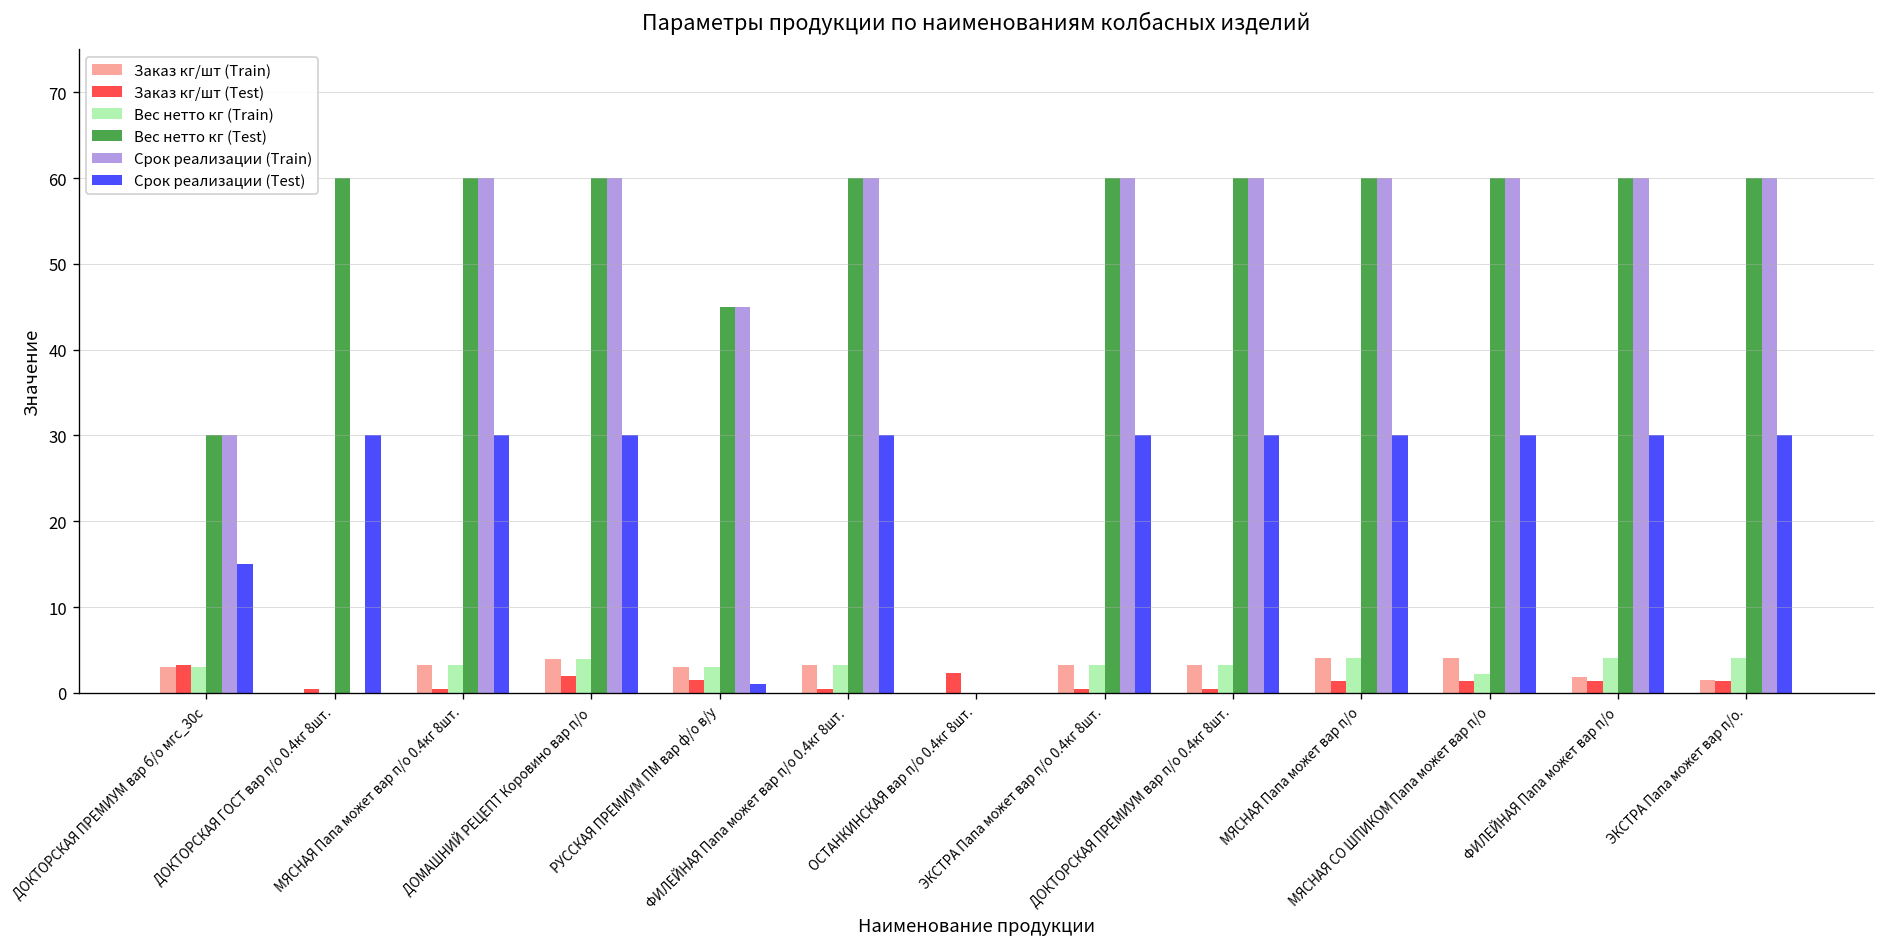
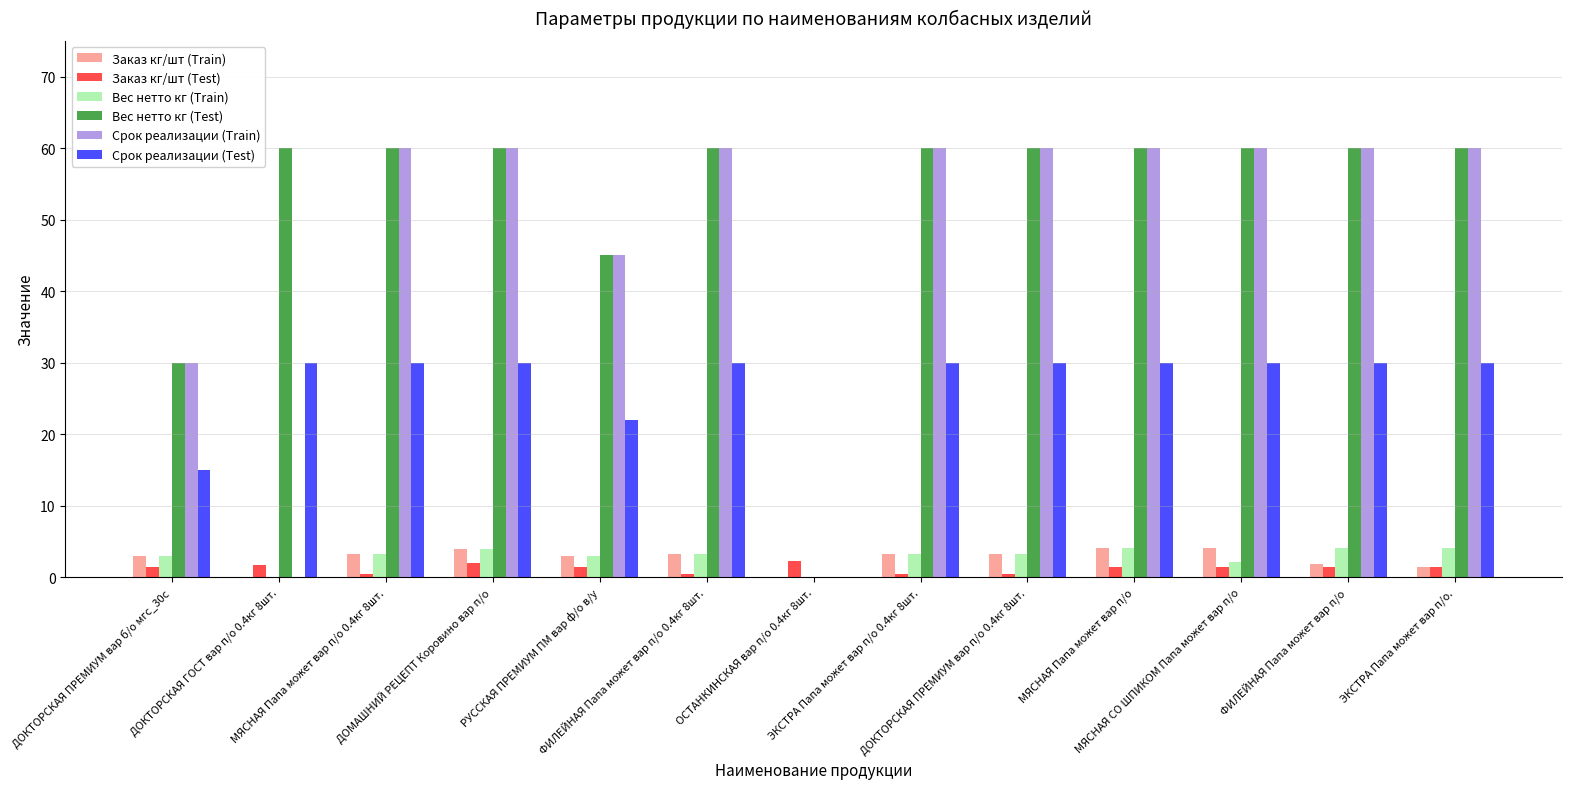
  {
    "Заказ кг/шт (Train)": {
      "ДОКТОРСКАЯ ПРЕМИУМ вар б/о мгс_30с": 3,
      "ДОКТОРСКАЯ ГОСТ вар п/о 0.4кг 8шт.": 0,
      "МЯСНАЯ Папа может вар п/о 0.4кг 8шт.": 3,
      "ДОМАШНИЙ РЕЦЕПТ Коровино вар п/о": 4,
      "РУССКАЯ ПРЕМИУМ ПМ вар ф/о в/у": 3,
      "ФИЛЕЙНАЯ Папа может вар п/о 0.4кг 8шт.": 3,
      "ОСТАНКИНСКАЯ вар п/о 0.4кг 8шт.": 0,
      "ЭКСТРА Папа может вар п/о 0.4кг 8шт.": 3,
      "ДОКТОРСКАЯ ПРЕМИУМ вар п/о 0.4кг 8шт.": 3,
      "МЯСНАЯ Папа может вар п/о": 4,
      "МЯСНАЯ СО ШПИКОМ Папа может вар п/о": 4,
      "ФИЛЕЙНАЯ Папа может вар п/о": 2,
      "ЭКСТРА Папа может вар п/о.": 2
    },
    "Заказ кг/шт (Test)": {
-     "ДОКТОРСКАЯ ПРЕМИУМ вар б/о мгс_30с": 3,
-     "ДОКТОРСКАЯ ГОСТ вар п/о 0.4кг 8шт.": 0,
+     "ДОКТОРСКАЯ ПРЕМИУМ вар б/о мгс_30с": 1,
+     "ДОКТОРСКАЯ ГОСТ вар п/о 0.4кг 8шт.": 2,
      "МЯСНАЯ Папа может вар п/о 0.4кг 8шт.": 0,
      "ДОМАШНИЙ РЕЦЕПТ Коровино вар п/о": 2,
      "РУССКАЯ ПРЕМИУМ ПМ вар ф/о в/у": 1,
      "ФИЛЕЙНАЯ Папа может вар п/о 0.4кг 8шт.": 0,
      "ОСТАНКИНСКАЯ вар п/о 0.4кг 8шт.": 2,
      "ЭКСТРА Папа может вар п/о 0.4кг 8шт.": 0,
      "ДОКТОРСКАЯ ПРЕМИУМ вар п/о 0.4кг 8шт.": 0,
      "МЯСНАЯ Папа может вар п/о": 1,
      "МЯСНАЯ СО ШПИКОМ Папа может вар п/о": 1,
      "ФИЛЕЙНАЯ Папа может вар п/о": 1,
      "ЭКСТРА Папа может вар п/о.": 1
    },
    "Вес нетто кг (Train)": {
      "ДОКТОРСКАЯ ПРЕМИУМ вар б/о мгс_30с": 3,
      "ДОКТОРСКАЯ ГОСТ вар п/о 0.4кг 8шт.": 0,
      "МЯСНАЯ Папа может вар п/о 0.4кг 8шт.": 3,
      "ДОМАШНИЙ РЕЦЕПТ Коровино вар п/о": 4,
      "РУССКАЯ ПРЕМИУМ ПМ вар ф/о в/у": 3,
      "ФИЛЕЙНАЯ Папа может вар п/о 0.4кг 8шт.": 3,
      "ОСТАНКИНСКАЯ вар п/о 0.4кг 8шт.": 0,
      "ЭКСТРА Папа может вар п/о 0.4кг 8шт.": 3,
      "ДОКТОРСКАЯ ПРЕМИУМ вар п/о 0.4кг 8шт.": 3,
      "МЯСНАЯ Папа может вар п/о": 4,
      "МЯСНАЯ СО ШПИКОМ Папа может вар п/о": 2,
      "ФИЛЕЙНАЯ Папа может вар п/о": 4,
      "ЭКСТРА Папа может вар п/о.": 4
    },
    "Вес нетто кг (Test)": {
      "ДОКТОРСКАЯ ПРЕМИУМ вар б/о мгс_30с": 30,
      "ДОКТОРСКАЯ ГОСТ вар п/о 0.4кг 8шт.": 60,
      "МЯСНАЯ Папа может вар п/о 0.4кг 8шт.": 60,
      "ДОМАШНИЙ РЕЦЕПТ Коровино вар п/о": 60,
      "РУССКАЯ ПРЕМИУМ ПМ вар ф/о в/у": 45,
      "ФИЛЕЙНАЯ Папа может вар п/о 0.4кг 8шт.": 60,
      "ОСТАНКИНСКАЯ вар п/о 0.4кг 8шт.": 0,
      "ЭКСТРА Папа может вар п/о 0.4кг 8шт.": 60,
      "ДОКТОРСКАЯ ПРЕМИУМ вар п/о 0.4кг 8шт.": 60,
      "МЯСНАЯ Папа может вар п/о": 60,
      "МЯСНАЯ СО ШПИКОМ Папа может вар п/о": 60,
      "ФИЛЕЙНАЯ Папа может вар п/о": 60,
      "ЭКСТРА Папа может вар п/о.": 60
    },
    "Срок реализации (Train)": {
      "ДОКТОРСКАЯ ПРЕМИУМ вар б/о мгс_30с": 30,
      "ДОКТОРСКАЯ ГОСТ вар п/о 0.4кг 8шт.": 0,
      "МЯСНАЯ Папа может вар п/о 0.4кг 8шт.": 60,
      "ДОМАШНИЙ РЕЦЕПТ Коровино вар п/о": 60,
      "РУССКАЯ ПРЕМИУМ ПМ вар ф/о в/у": 45,
      "ФИЛЕЙНАЯ Папа может вар п/о 0.4кг 8шт.": 60,
      "ОСТАНКИНСКАЯ вар п/о 0.4кг 8шт.": 0,
      "ЭКСТРА Папа может вар п/о 0.4кг 8шт.": 60,
      "ДОКТОРСКАЯ ПРЕМИУМ вар п/о 0.4кг 8шт.": 60,
      "МЯСНАЯ Папа может вар п/о": 60,
      "МЯСНАЯ СО ШПИКОМ Папа может вар п/о": 60,
      "ФИЛЕЙНАЯ Папа может вар п/о": 60,
      "ЭКСТРА Папа может вар п/о.": 60
    },
    "Срок реализации (Test)": {
      "ДОКТОРСКАЯ ПРЕМИУМ вар б/о мгс_30с": 15,
      "ДОКТОРСКАЯ ГОСТ вар п/о 0.4кг 8шт.": 30,
      "МЯСНАЯ Папа может вар п/о 0.4кг 8шт.": 30,
      "ДОМАШНИЙ РЕЦЕПТ Коровино вар п/о": 30,
-     "РУССКАЯ ПРЕМИУМ ПМ вар ф/о в/у": 1,
+     "РУССКАЯ ПРЕМИУМ ПМ вар ф/о в/у": 22,
      "ФИЛЕЙНАЯ Папа может вар п/о 0.4кг 8шт.": 30,
      "ОСТАНКИНСКАЯ вар п/о 0.4кг 8шт.": 0,
      "ЭКСТРА Папа может вар п/о 0.4кг 8шт.": 30,
      "ДОКТОРСКАЯ ПРЕМИУМ вар п/о 0.4кг 8шт.": 30,
      "МЯСНАЯ Папа может вар п/о": 30,
      "МЯСНАЯ СО ШПИКОМ Папа может вар п/о": 30,
      "ФИЛЕЙНАЯ Папа может вар п/о": 30,
      "ЭКСТРА Папа может вар п/о.": 30
    }
  }
